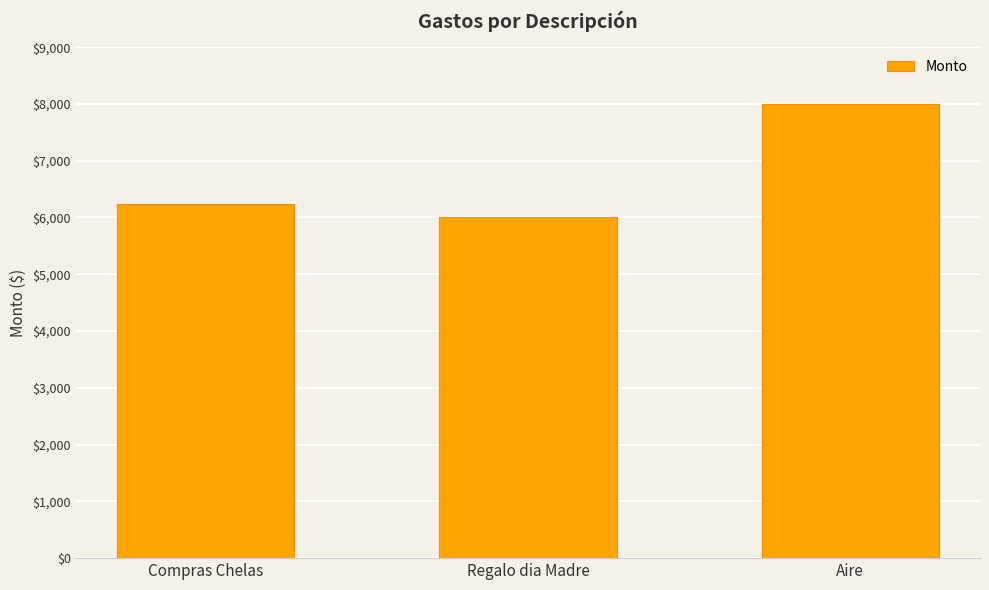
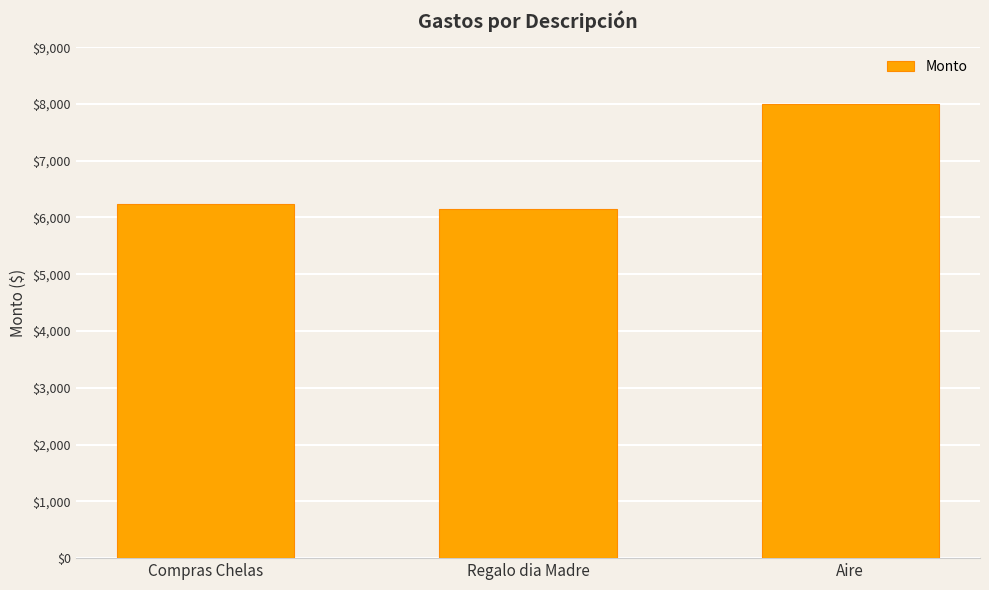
  {
    "Compras Chelas": "$6,200",
-   "Regalo dia Madre": "$6,000",
+   "Regalo dia Madre": "$6,100",
    "Aire": "$8,000"
  }
